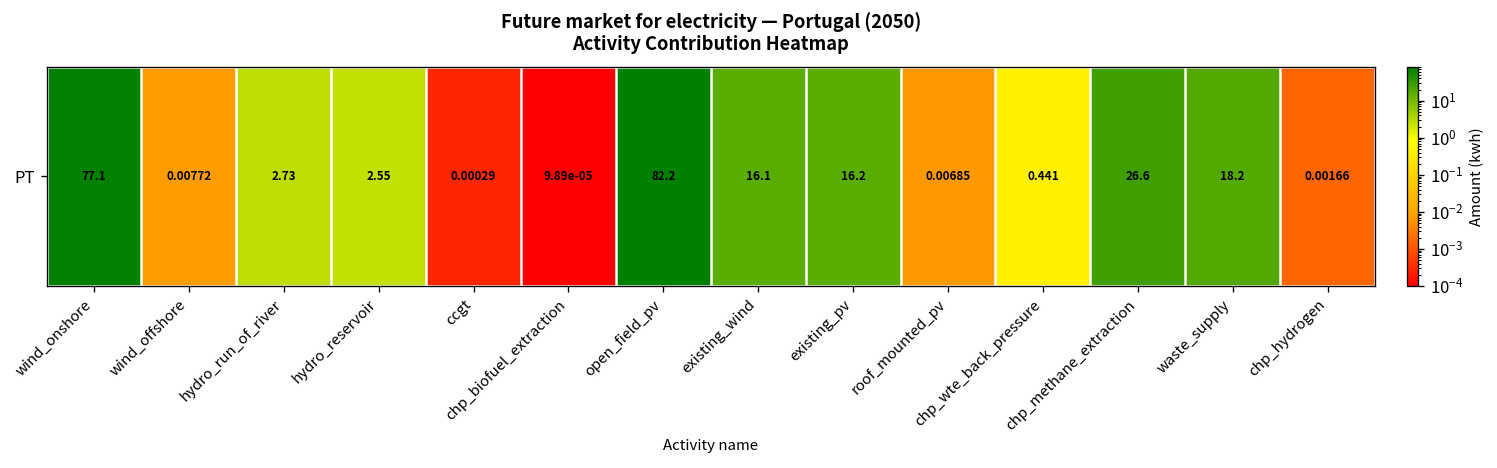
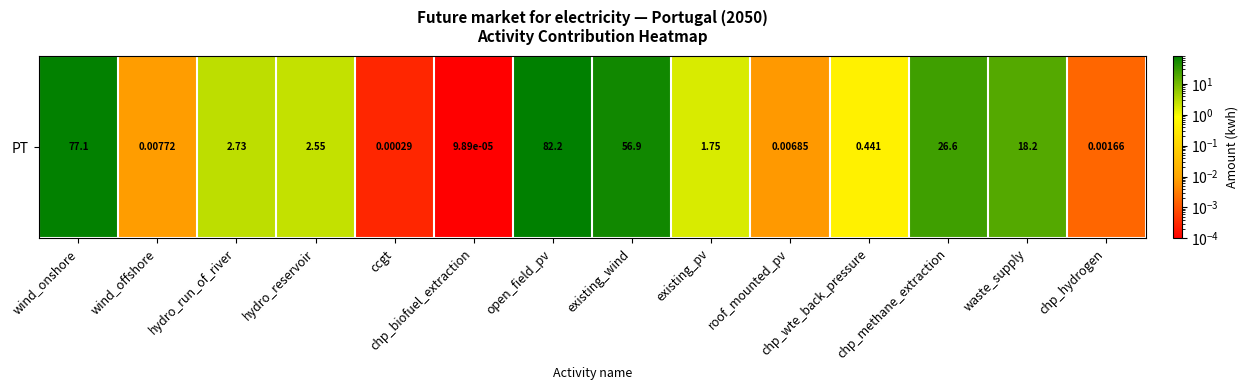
  {
    "PT": {
      "wind_onshore": "77.1",
      "wind_offshore": "0.00772",
      "hydro_run_of_river": "2.73",
      "hydro_reservoir": "2.55",
      "ccgt": "0.00029",
      "chp_biofuel_extraction": "9.89e-05",
      "open_field_pv": "82.2",
-     "existing_wind": "16.1",
-     "existing_pv": "16.2",
+     "existing_wind": "56.9",
+     "existing_pv": "1.75",
      "roof_mounted_pv": "0.00685",
      "chp_wte_back_pressure": "0.441",
      "chp_methane_extraction": "26.6",
      "waste_supply": "18.2",
      "chp_hydrogen": "0.00166"
    }
  }
